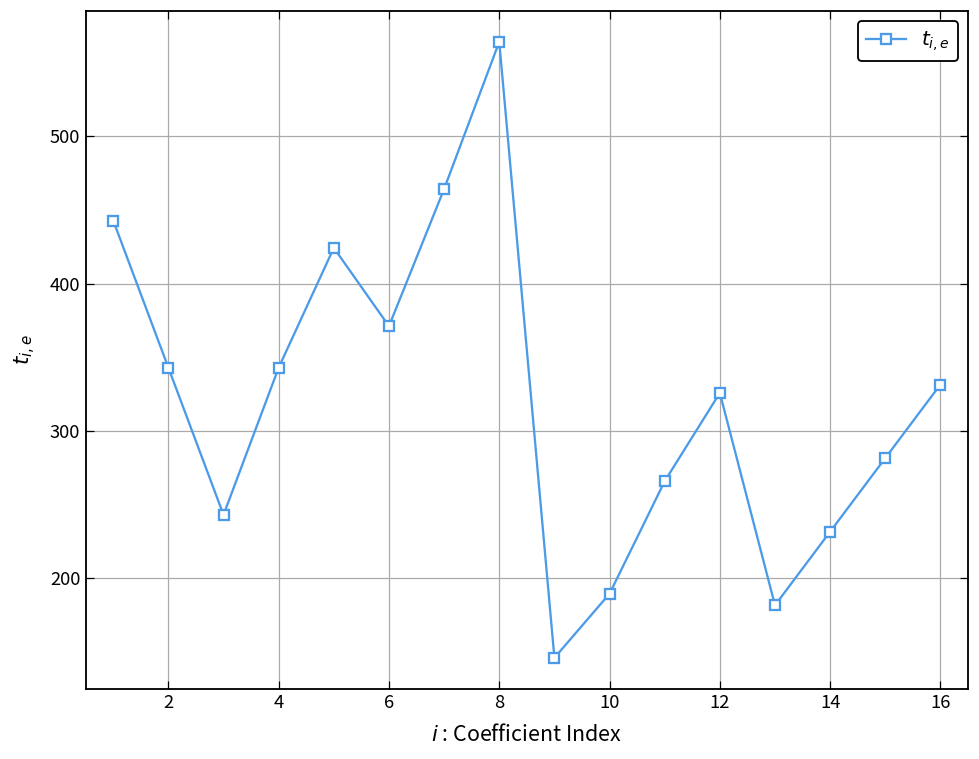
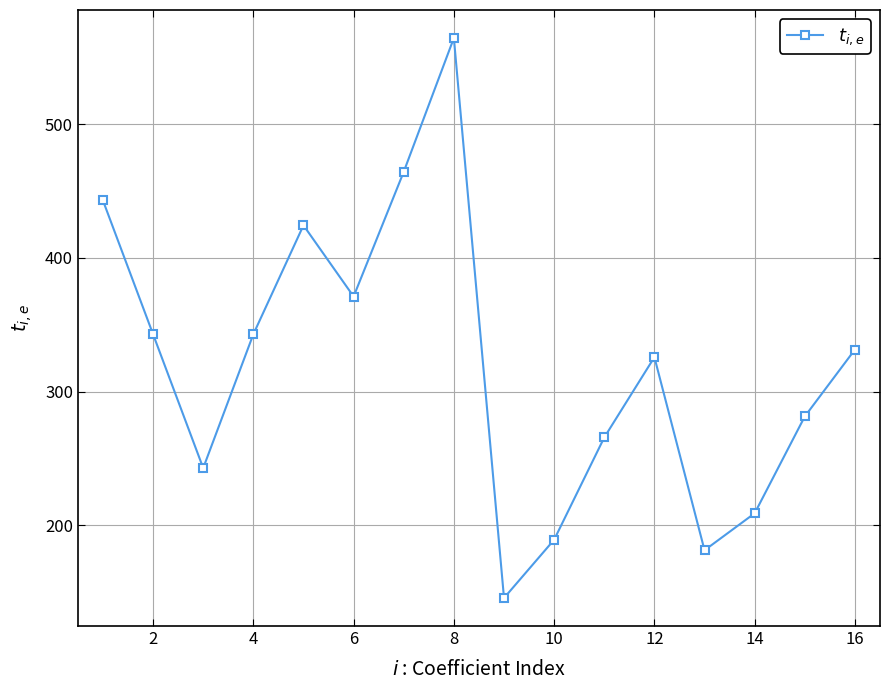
  {
    "2": 343,
    "4": 343,
    "6": 371,
    "8": 564,
    "10": 189,
    "12": 326,
-   "14": 231,
+   "14": 209,
    "16": 331
  }
